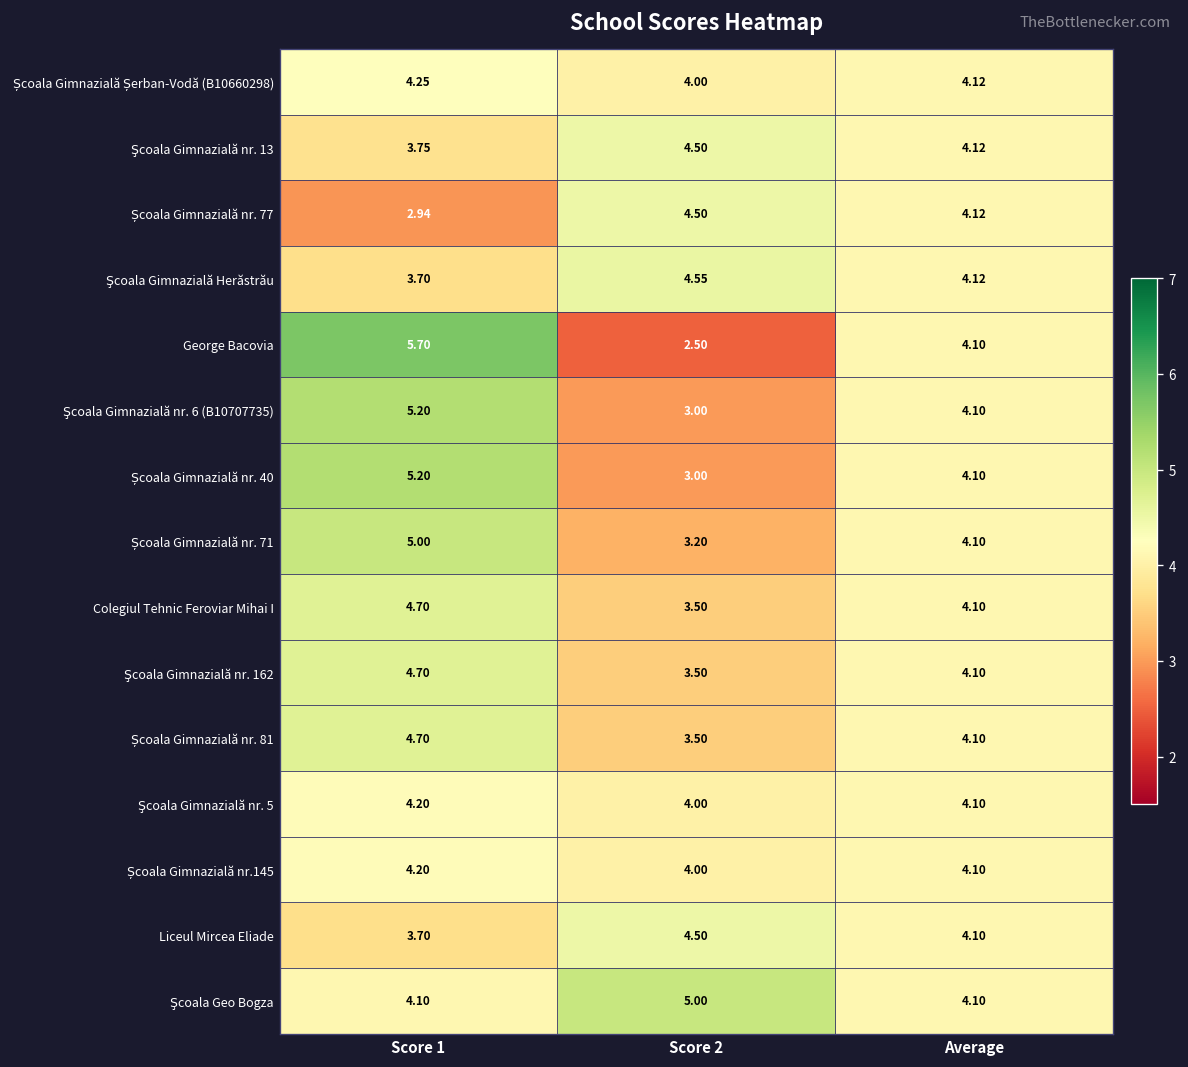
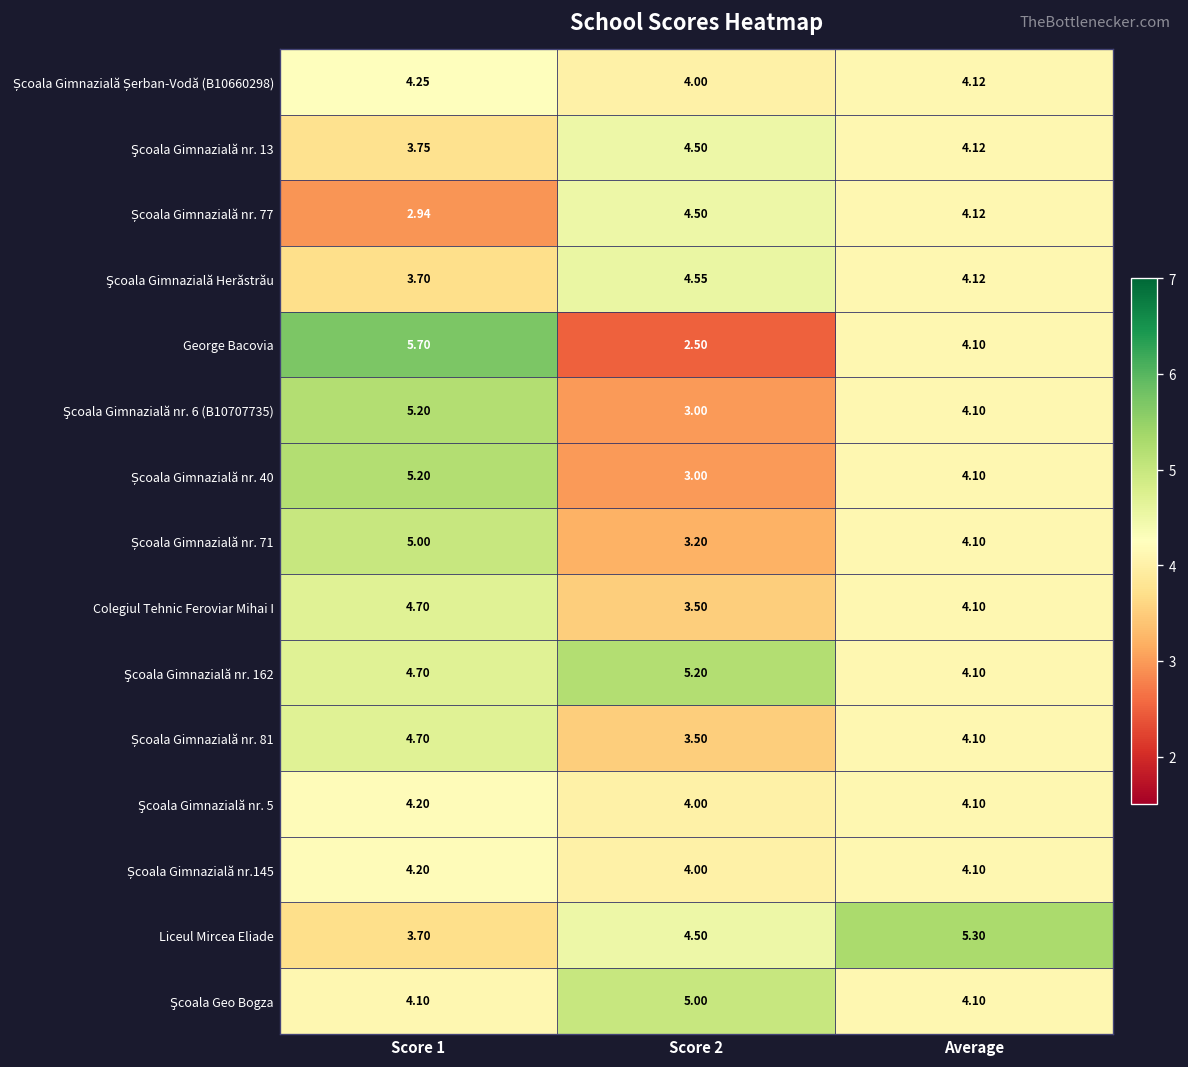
  {
    "Școala Gimnazială Șerban-Vodă (B10660298)": {
      "Score 1": 4.25,
      "Score 2": 4.00,
      "Average": 4.12
    },
    "Şcoala Gimnazială nr. 13": {
      "Score 1": 3.75,
      "Score 2": 4.50,
      "Average": 4.12
    },
    "Școala Gimnazială nr. 77": {
      "Score 1": 2.94,
      "Score 2": 4.50,
      "Average": 4.12
    },
    "Şcoala Gimnazială Herăstrău": {
      "Score 1": 3.70,
      "Score 2": 4.55,
      "Average": 4.12
    },
    "George Bacovia": {
      "Score 1": 5.70,
      "Score 2": 2.50,
      "Average": 4.10
    },
    "Şcoala Gimnazială nr. 6 (B10707735)": {
      "Score 1": 5.20,
      "Score 2": 3.00,
      "Average": 4.10
    },
    "Școala Gimnazială nr. 40": {
      "Score 1": 5.20,
      "Score 2": 3.00,
      "Average": 4.10
    },
    "Școala Gimnazială nr. 71": {
      "Score 1": 5.00,
      "Score 2": 3.20,
      "Average": 4.10
    },
    "Colegiul Tehnic Feroviar Mihai I": {
      "Score 1": 4.70,
      "Score 2": 3.50,
      "Average": 4.10
    },
    "Şcoala Gimnazială nr. 162": {
      "Score 1": 4.70,
-     "Score 2": 3.50,
+     "Score 2": 5.20,
      "Average": 4.10
    },
    "Școala Gimnazială nr. 81": {
      "Score 1": 4.70,
      "Score 2": 3.50,
      "Average": 4.10
    },
    "Şcoala Gimnazială nr. 5": {
      "Score 1": 4.20,
      "Score 2": 4.00,
      "Average": 4.10
    },
    "Școala Gimnazială nr.145": {
      "Score 1": 4.20,
      "Score 2": 4.00,
      "Average": 4.10
    },
    "Liceul Mircea Eliade": {
      "Score 1": 3.70,
      "Score 2": 4.50,
-     "Average": 4.10
+     "Average": 5.30
    },
    "Şcoala Geo Bogza": {
      "Score 1": 4.10,
      "Score 2": 5.00,
      "Average": 4.10
    }
  }
